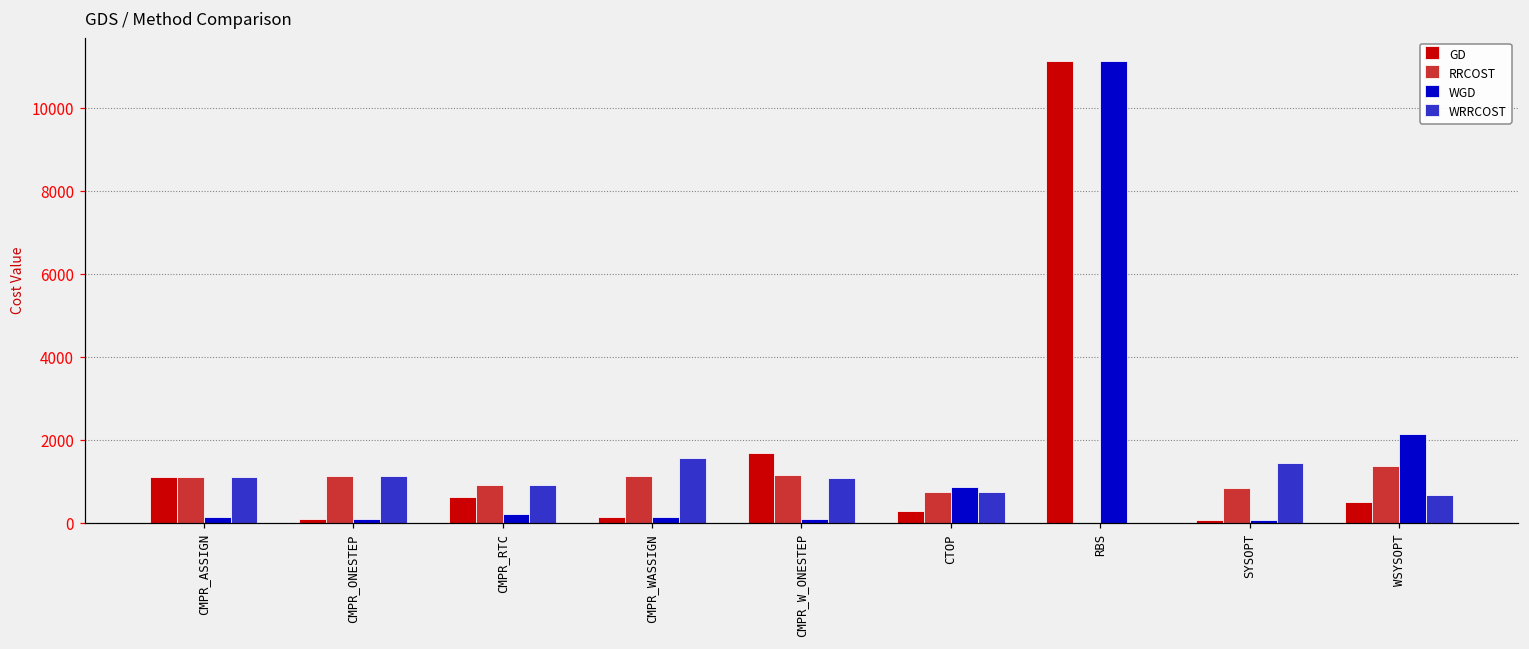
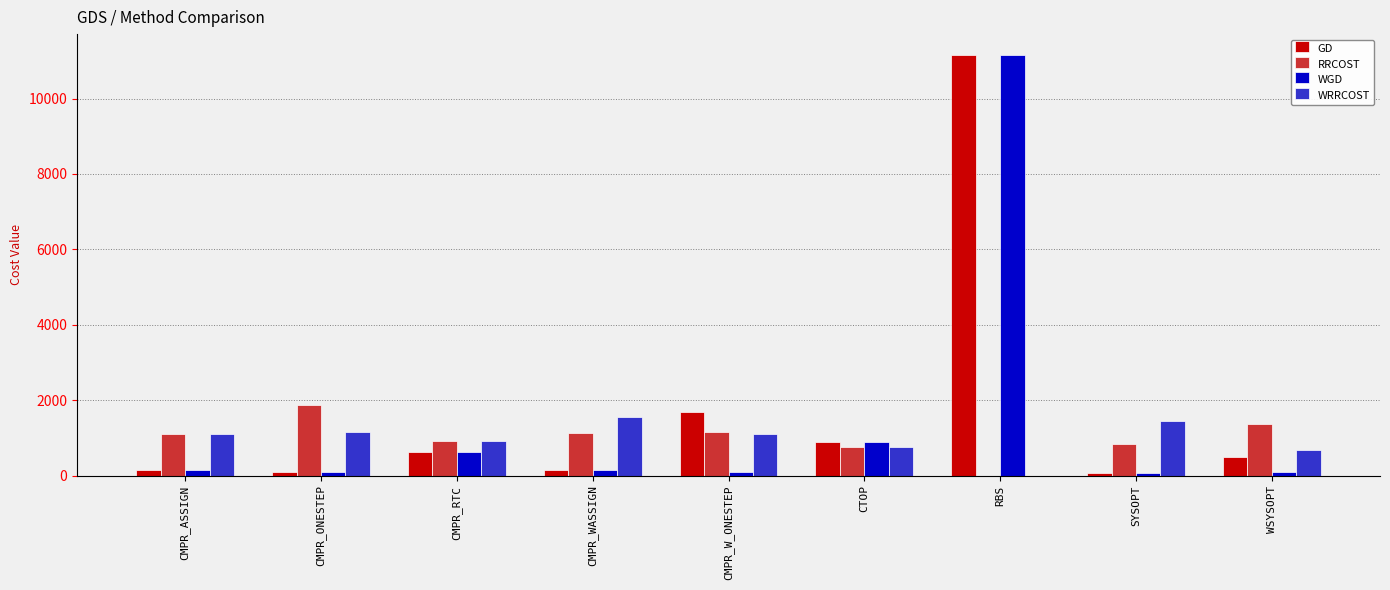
  {
    "GD": {
-     "CMPR_ASSIGN": 1100,
+     "CMPR_ASSIGN": 100,
      "CMPR_ONESTEP": 100,
      "CMPR_RTC": 600,
      "CMPR_WASSIGN": 200,
      "CMPR_W_ONESTEP": 1700,
-     "CTOP": 300,
+     "CTOP": 900,
      "RBS": 11100,
      "SYSOPT": 100,
      "WSYSOPT": 500
    },
    "RRCOST": {
      "CMPR_ASSIGN": 1100,
-     "CMPR_ONESTEP": 1200,
+     "CMPR_ONESTEP": 1900,
      "CMPR_RTC": 900,
      "CMPR_WASSIGN": 1100,
      "CMPR_W_ONESTEP": 1200,
      "CTOP": 800,
      "RBS": 0,
      "SYSOPT": 800,
      "WSYSOPT": 1400
    },
    "WGD": {
      "CMPR_ASSIGN": 100,
      "CMPR_ONESTEP": 100,
-     "CMPR_RTC": 200,
+     "CMPR_RTC": 600,
      "CMPR_WASSIGN": 200,
      "CMPR_W_ONESTEP": 100,
      "CTOP": 900,
      "RBS": 11100,
      "SYSOPT": 100,
-     "WSYSOPT": 2200
+     "WSYSOPT": 100
    },
    "WRRCOST": {
      "CMPR_ASSIGN": 1100,
      "CMPR_ONESTEP": 1200,
      "CMPR_RTC": 900,
      "CMPR_WASSIGN": 1600,
      "CMPR_W_ONESTEP": 1100,
      "CTOP": 800,
      "RBS": 0,
      "SYSOPT": 1500,
      "WSYSOPT": 700
    }
  }
